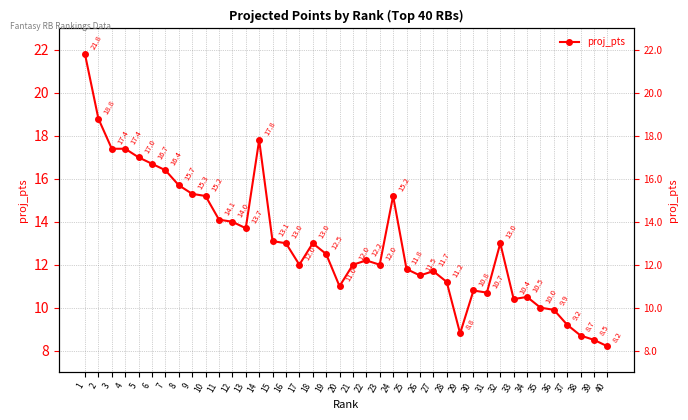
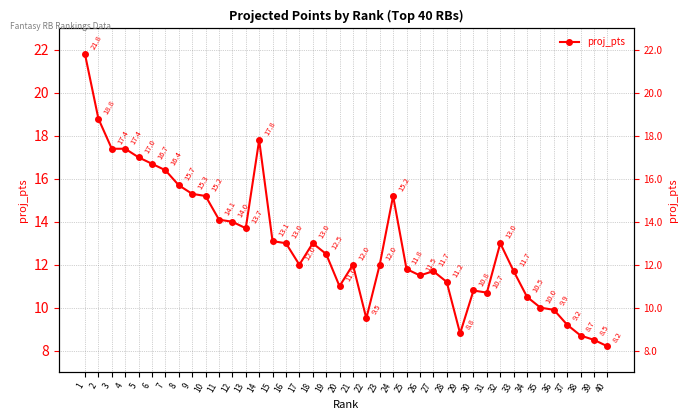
  {
    "1": 21.8,
    "2": 18.8,
    "4": 17.4,
    "5": 17.0,
    "6": 16.7,
    "7": 16.4,
    "8": 15.7,
    "9": 15.3,
    "10": 15.2,
    "11": 14.1,
    "12": 14.0,
    "13": 13.7,
    "14": 17.8,
    "15": 13.1,
    "16": 13.0,
    "18": 13.0,
    "19": 12.5,
    "21": 12.0,
-   "22": 12.2,
+   "22": 9.5,
    "23": 12.0,
    "24": 15.2,
    "25": 11.8,
    "27": 11.7,
    "28": 11.2,
    "29": 8.8,
    "30": 10.8,
    "31": 10.7,
    "32": 13.0,
-   "33": 10.4,
+   "33": 11.7,
    "34": 10.5,
    "35": 10.0,
    "36": 9.9,
    "37": 9.2,
    "38": 8.7,
    "39": 8.5,
    "40": 8.2
  }
